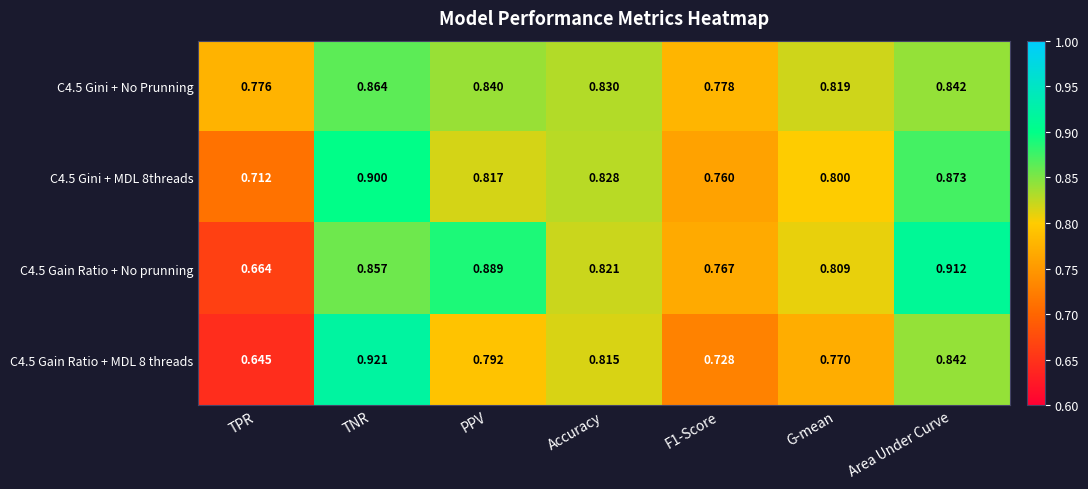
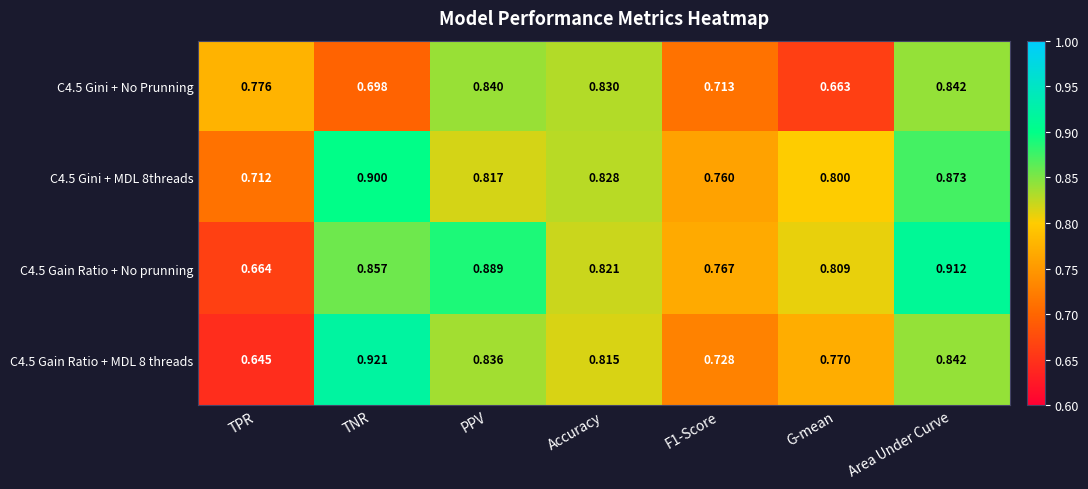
  {
    "C4.5 Gini + No Prunning": {
      "TPR": 0.776,
-     "TNR": 0.864,
+     "TNR": 0.698,
      "PPV": 0.840,
      "Accuracy": 0.830,
-     "F1-Score": 0.778,
-     "G-mean": 0.819,
+     "F1-Score": 0.713,
+     "G-mean": 0.663,
      "Area Under Curve": 0.842
    },
    "C4.5 Gini + MDL 8threads": {
      "TPR": 0.712,
      "TNR": 0.900,
      "PPV": 0.817,
      "Accuracy": 0.828,
      "F1-Score": 0.760,
      "G-mean": 0.800,
      "Area Under Curve": 0.873
    },
    "C4.5 Gain Ratio + No prunning": {
      "TPR": 0.664,
      "TNR": 0.857,
      "PPV": 0.889,
      "Accuracy": 0.821,
      "F1-Score": 0.767,
      "G-mean": 0.809,
      "Area Under Curve": 0.912
    },
    "C4.5 Gain Ratio + MDL 8 threads": {
      "TPR": 0.645,
      "TNR": 0.921,
-     "PPV": 0.792,
+     "PPV": 0.836,
      "Accuracy": 0.815,
      "F1-Score": 0.728,
      "G-mean": 0.770,
      "Area Under Curve": 0.842
    }
  }
